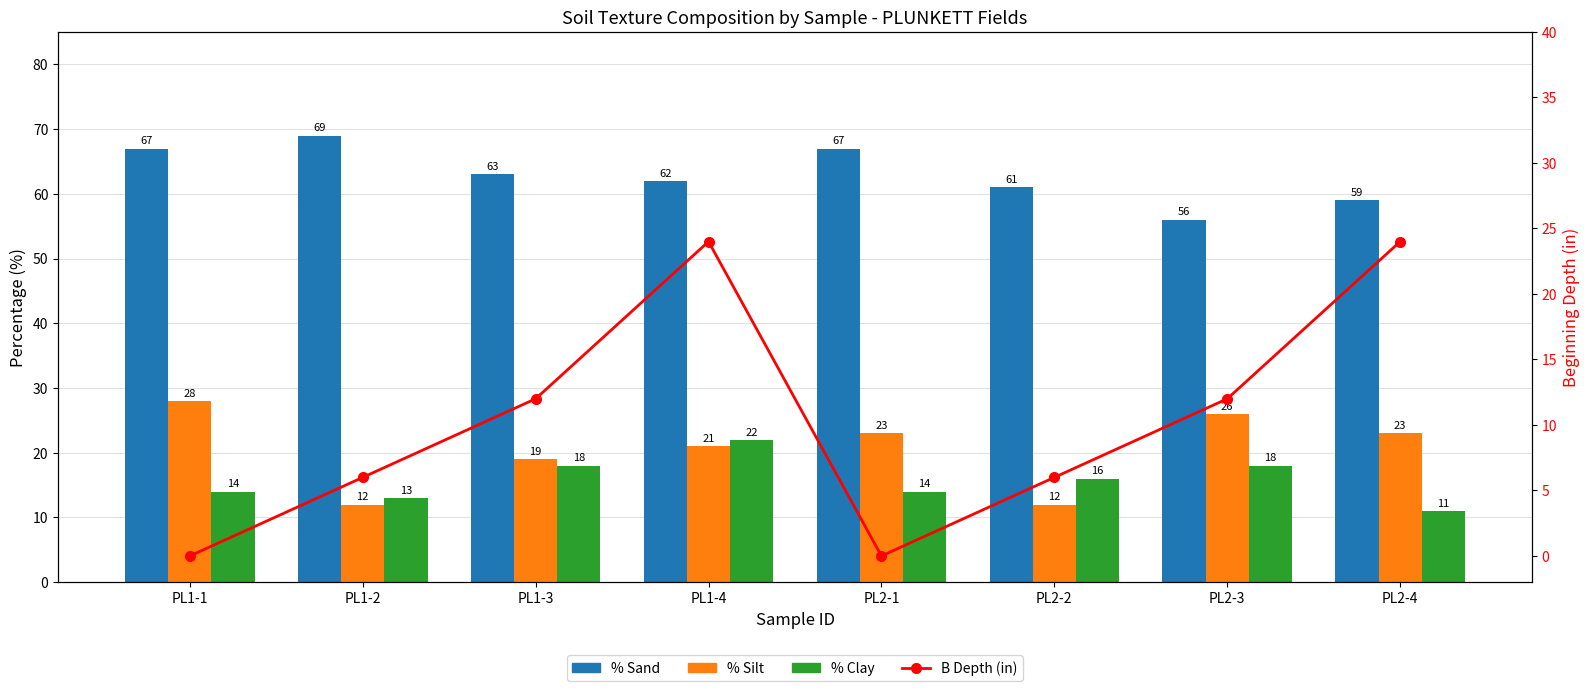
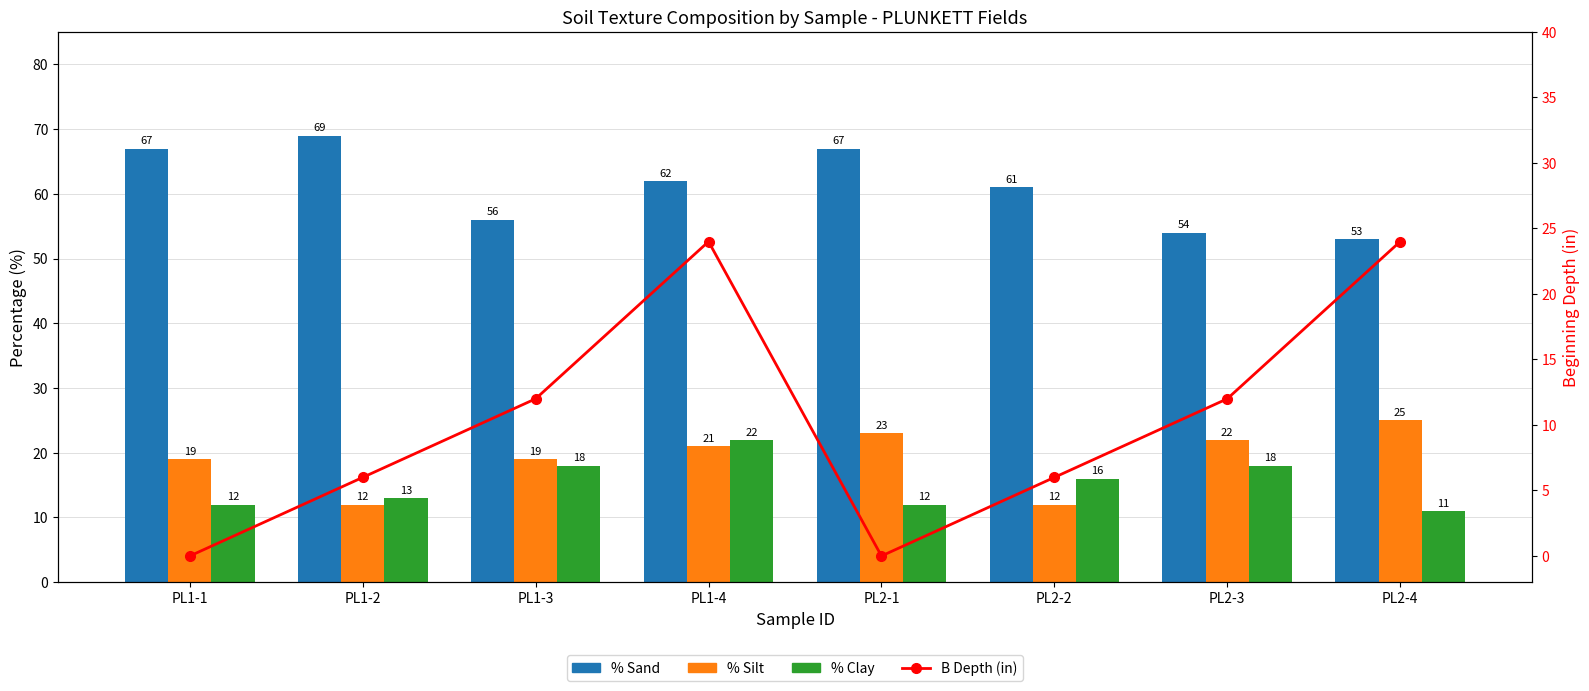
  {
    "% Sand": {
      "PL1-1": 67,
      "PL1-2": 69,
-     "PL1-3": 63,
+     "PL1-3": 56,
      "PL1-4": 62,
      "PL2-1": 67,
      "PL2-2": 61,
-     "PL2-3": 56,
-     "PL2-4": 59
+     "PL2-3": 54,
+     "PL2-4": 53
    },
    "% Silt": {
-     "PL1-1": 28,
+     "PL1-1": 19,
      "PL1-2": 12,
      "PL1-3": 19,
      "PL1-4": 21,
      "PL2-1": 23,
      "PL2-2": 12,
-     "PL2-3": 26,
-     "PL2-4": 23
+     "PL2-3": 22,
+     "PL2-4": 25
    },
    "% Clay": {
-     "PL1-1": 14,
+     "PL1-1": 12,
      "PL1-2": 13,
      "PL1-3": 18,
      "PL1-4": 22,
-     "PL2-1": 14,
+     "PL2-1": 12,
      "PL2-2": 16,
      "PL2-3": 18,
      "PL2-4": 11
    }
  }
